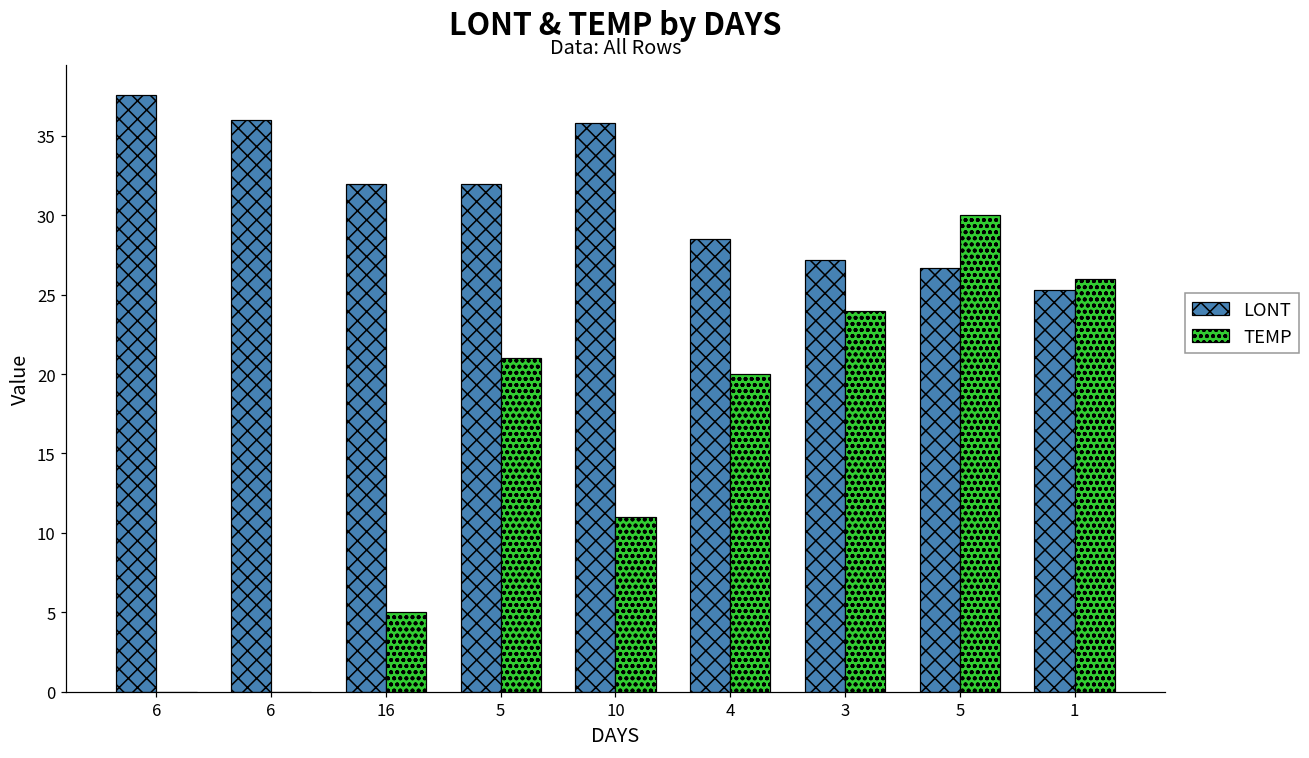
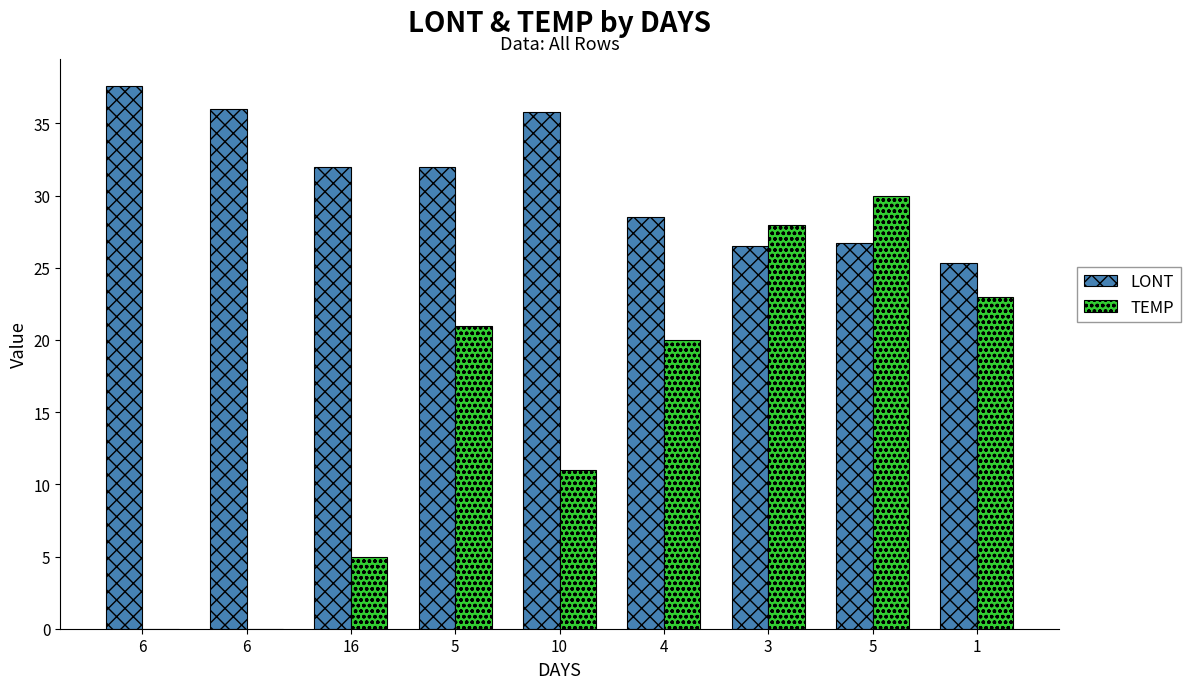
  {
    "LONT": {
      "16": 32.0,
      "10": 35.8,
      "4": 28.5,
-     "3": 27.2,
+     "3": 26.5,
      "1": 25.3
    },
    "TEMP": {
      "16": 5.0,
      "10": 11.0,
      "4": 20.0,
-     "3": 24.0,
-     "1": 26.0
+     "3": 28.0,
+     "1": 23.0
    }
  }
